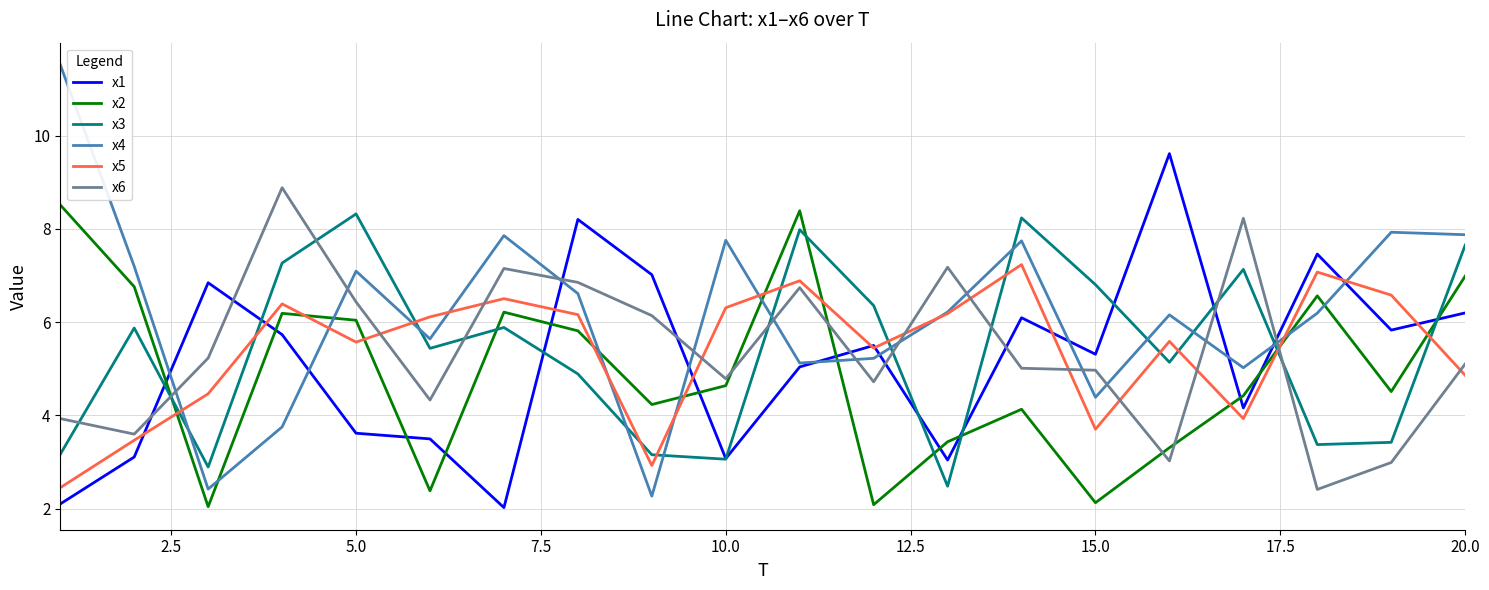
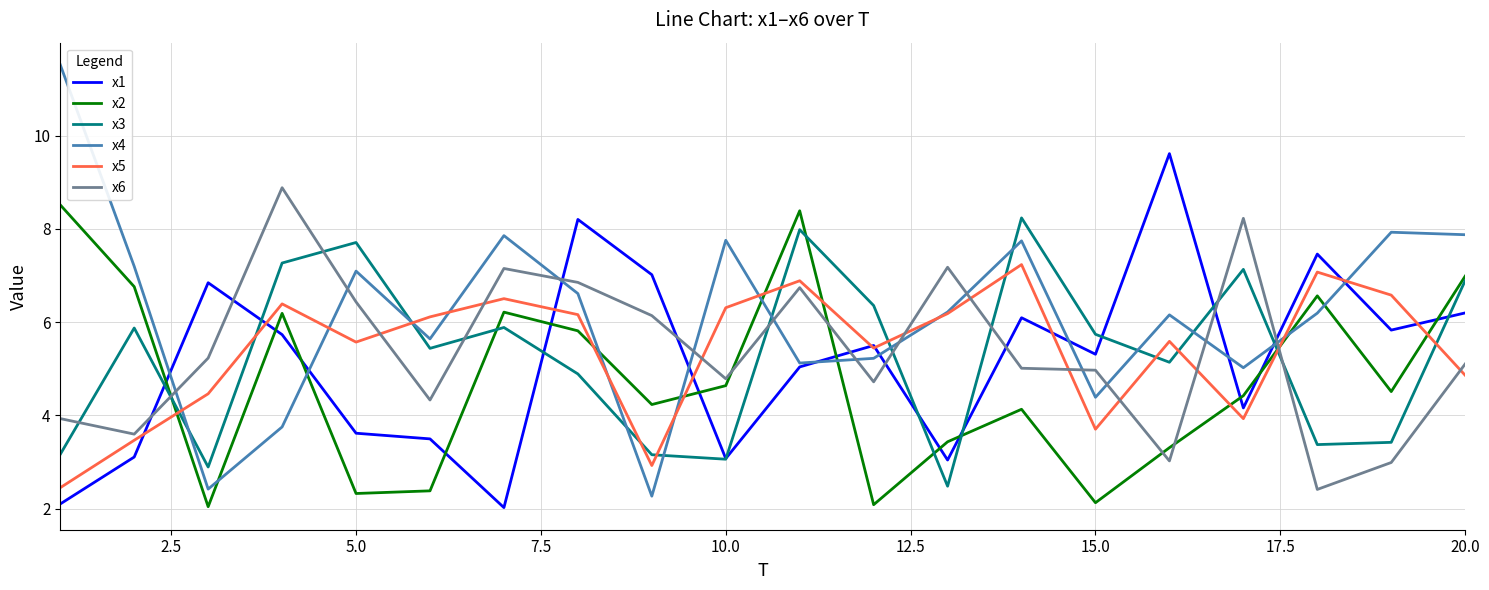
  {
    "x1": {
      "5.0": 3.6,
      "15.0": 5.3,
      "20.0": 6.2
    },
    "x2": {
-     "5.0": 6.0,
+     "5.0": 2.3,
      "10.0": 4.6,
      "15.0": 2.1,
      "20.0": 7.0
    },
    "x3": {
-     "5.0": 8.3,
-     "15.0": 6.8,
-     "20.0": 7.7
+     "5.0": 7.7,
+     "15.0": 5.7,
+     "20.0": 6.9
    },
    "x5": {
      "5.0": 5.6,
      "10.0": 6.3,
      "15.0": 3.7,
      "20.0": 4.9
    }
  }
